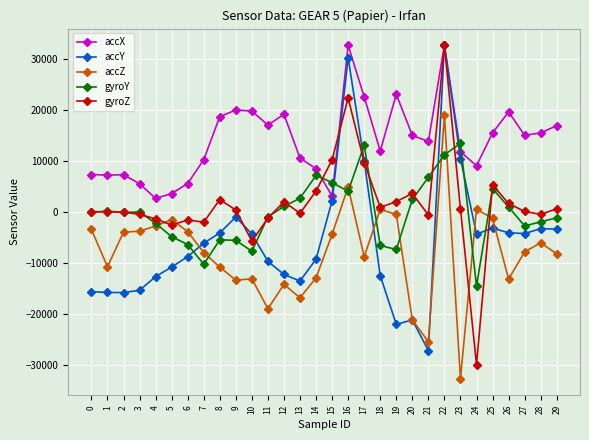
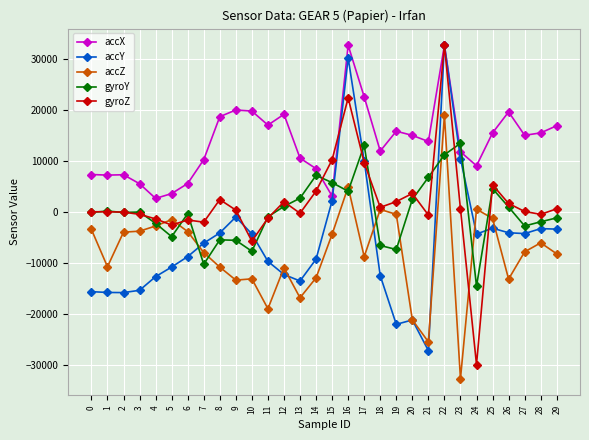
  {
    "accX": {
      "0": 7000,
      "1": 7000,
      "2": 7000,
      "3": 6000,
      "4": 3000,
      "5": 4000,
      "6": 6000,
      "7": 10000,
      "8": 19000,
      "9": 20000,
      "10": 20000,
      "11": 17000,
      "12": 19000,
      "13": 11000,
      "14": 9000,
      "15": 3000,
      "16": 33000,
      "17": 23000,
      "18": 12000,
-     "19": 23000,
+     "19": 16000,
      "20": 15000,
      "21": 14000,
      "23": 12000,
      "24": 9000,
      "25": 16000,
      "26": 20000,
      "27": 15000,
      "28": 16000,
      "29": 17000
    },
    "accY": {
      "0": -16000,
      "1": -16000,
      "2": -16000,
      "3": -15000,
      "4": -13000,
      "5": -11000,
      "6": -9000,
      "7": -6000,
      "8": -4000,
      "9": -1000,
      "10": -4000,
      "11": -10000,
      "12": -12000,
      "13": -14000,
      "14": -9000,
      "15": 2000,
      "16": 30000,
      "18": -13000,
      "19": -22000,
      "21": -27000,
      "23": 10000,
      "24": -4000,
      "25": -3000,
      "26": -4000,
      "27": -4000,
      "28": -3000,
      "29": -3000
    },
    "accZ": {
      "0": -3000,
      "1": -11000,
      "2": -4000,
      "3": -4000,
      "4": -3000,
      "5": -2000,
      "6": -4000,
      "7": -8000,
      "8": -11000,
      "9": -13000,
      "10": -13000,
      "11": -19000,
-     "12": -14000,
+     "12": -11000,
      "13": -17000,
      "14": -13000,
      "15": -4000,
      "16": 5000,
      "17": -9000,
      "19": 0,
      "21": -26000,
      "22": 19000,
      "23": -33000,
      "24": 1000,
      "25": -1000,
      "26": -13000,
      "27": -8000,
      "28": -6000,
      "29": -8000
    },
    "gyroY": {
      "4": -2000,
      "5": -5000,
-     "6": -6000,
+     "6": 0,
      "7": -10000,
      "8": -5000,
      "9": -6000,
      "10": -8000,
      "12": 1000,
      "13": 3000,
      "14": 7000,
      "15": 6000,
      "16": 4000,
      "17": 13000,
      "18": -7000,
      "19": -7000,
      "20": 2000,
      "21": 7000,
      "22": 11000,
      "23": 13000,
      "24": -15000,
      "25": 5000,
      "26": 1000,
      "27": -3000,
      "28": -2000,
      "29": -1000
    },
    "gyroZ": {
      "4": -1000,
      "5": -3000,
      "6": -2000,
      "7": -2000,
      "8": 2000,
      "9": 0,
      "10": -6000,
      "12": 2000,
      "13": 0,
      "14": 4000,
      "15": 10000,
      "16": 22000,
      "19": 2000,
      "20": 4000,
      "21": -1000,
      "23": 1000,
      "24": -30000,
      "25": 5000,
      "26": 2000,
      "27": 0,
      "28": 0,
      "29": 1000
    }
  }
